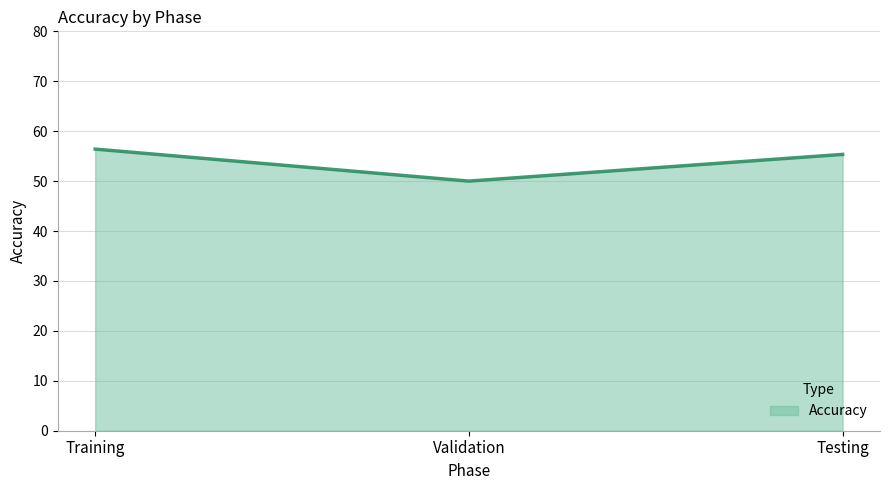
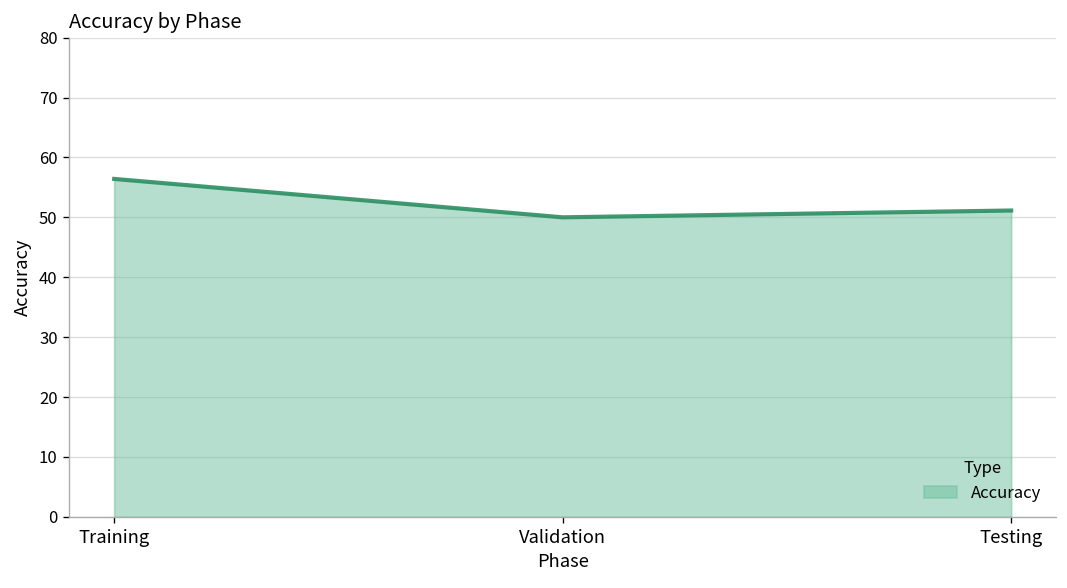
  {
    "Training": 56,
    "Validation": 50,
-   "Testing": 55
+   "Testing": 51
  }
